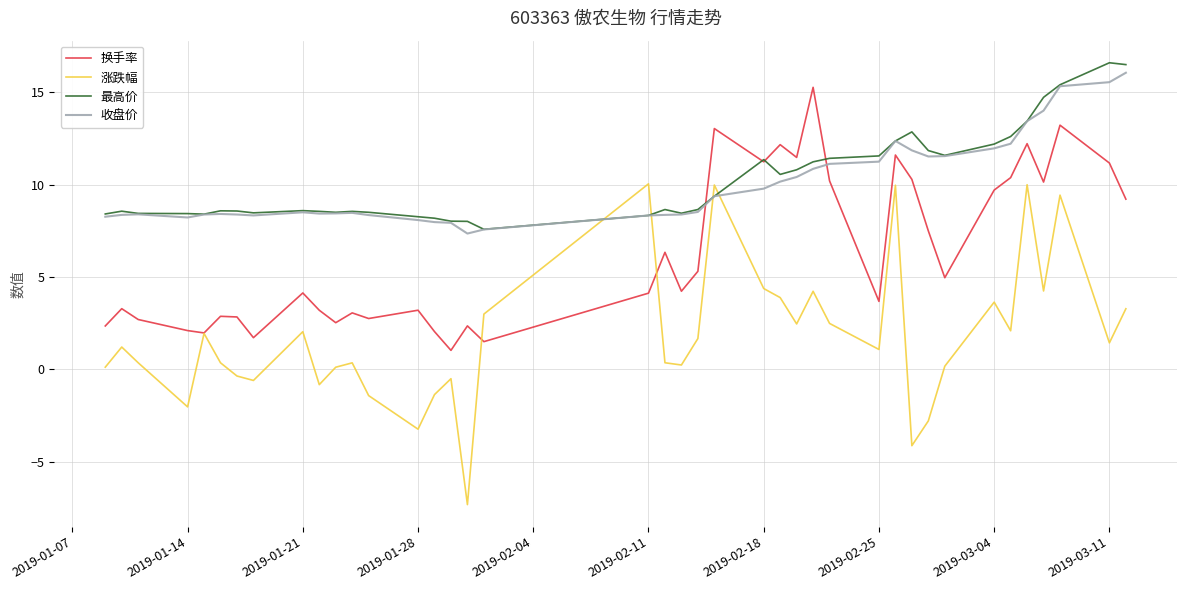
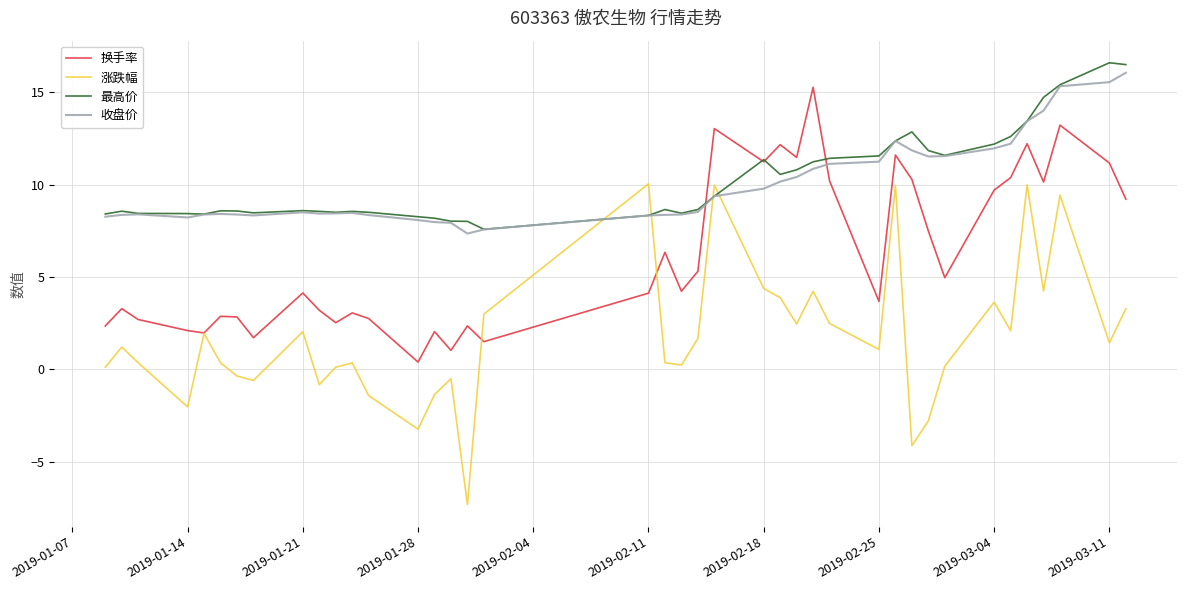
  {
    "换手率": {
      "2019-01-14": 2.1,
      "2019-01-21": 4.1,
-     "2019-01-28": 3.2,
+     "2019-01-28": 0.4,
      "2019-02-11": 4.1,
      "2019-02-25": 3.7,
      "2019-03-04": 9.7,
      "2019-03-11": 11.2
    },
    "涨跌幅": {
      "2019-01-14": -2.0,
      "2019-01-21": 2.0,
      "2019-01-28": -3.2,
      "2019-02-11": 10.0,
      "2019-02-18": 4.4,
      "2019-02-25": 1.1,
      "2019-03-04": 3.6,
      "2019-03-11": 1.4
    },
    "最高价": {
      "2019-01-14": 8.4,
      "2019-01-28": 8.3,
      "2019-02-25": 11.6,
      "2019-03-04": 12.2,
      "2019-03-11": 16.6
    },
    "收盘价": {
      "2019-01-14": 8.2,
      "2019-01-28": 8.1,
      "2019-02-18": 9.8,
      "2019-02-25": 11.2,
      "2019-03-04": 12.0,
      "2019-03-11": 15.5
    }
  }
